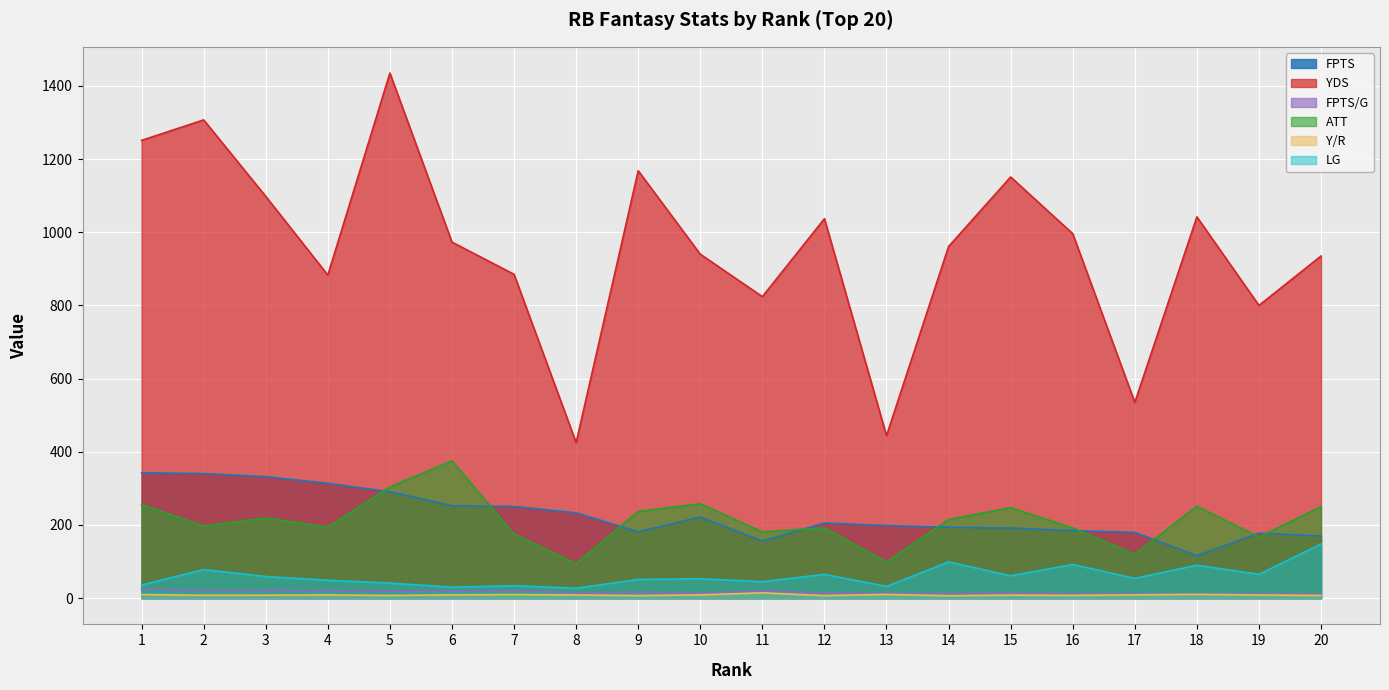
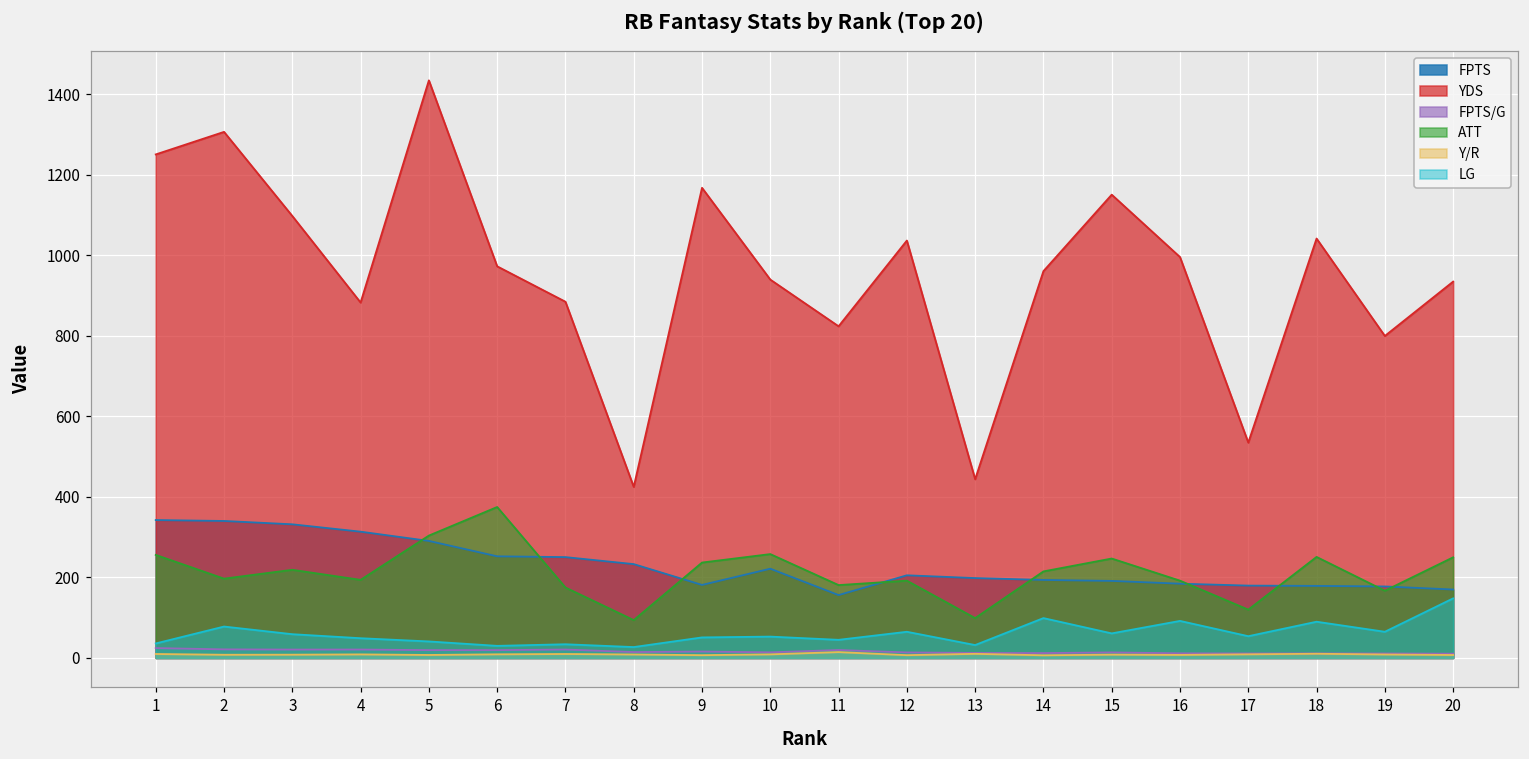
  {
    "FPTS": {
      "1": 340,
      "2": 340,
      "3": 330,
      "4": 310,
      "5": 290,
      "6": 250,
      "7": 250,
      "8": 230,
      "9": 180,
      "10": 220,
      "11": 160,
      "12": 210,
      "13": 200,
      "14": 190,
      "15": 190,
      "16": 180,
      "17": 180,
-     "18": 120,
+     "18": 180,
      "19": 180,
      "20": 170
    },
    "YDS": {
      "1": 1250,
      "2": 1310,
      "3": 1100,
      "4": 880,
      "5": 1440,
      "6": 970,
      "7": 890,
      "8": 430,
      "9": 1170,
      "10": 940,
      "11": 820,
      "12": 1040,
      "13": 440,
      "14": 960,
      "15": 1150,
      "16": 1000,
      "17": 540,
      "18": 1040,
      "19": 800,
      "20": 940
    },
    "FPTS/G": {
      "1": 20,
      "2": 20,
      "3": 20,
      "4": 20,
      "5": 20,
      "6": 20,
      "7": 20,
      "9": 20
    },
    "ATT": {
      "1": 260,
      "2": 200,
      "3": 220,
      "4": 190,
      "5": 300,
      "6": 380,
      "7": 180,
      "8": 90,
      "9": 240,
      "10": 260,
      "11": 180,
      "12": 190,
      "13": 100,
      "14": 220,
      "15": 250,
      "16": 190,
      "17": 120,
      "18": 250,
      "19": 170,
      "20": 250
    },
    "Y/R": {
      "1": 10,
      "2": 10,
      "3": 10,
      "4": 10,
      "5": 10,
      "6": 10,
      "7": 10,
      "9": 10
    },
    "LG": {
      "1": 40,
      "2": 80,
      "3": 60,
      "4": 50,
      "5": 40,
      "6": 30,
      "7": 30,
      "8": 30,
      "9": 50,
      "10": 50,
      "11": 50,
      "12": 70,
      "13": 30,
      "14": 100,
      "15": 60,
      "16": 90,
      "17": 50,
      "18": 90,
      "19": 70,
      "20": 150
    }
  }
